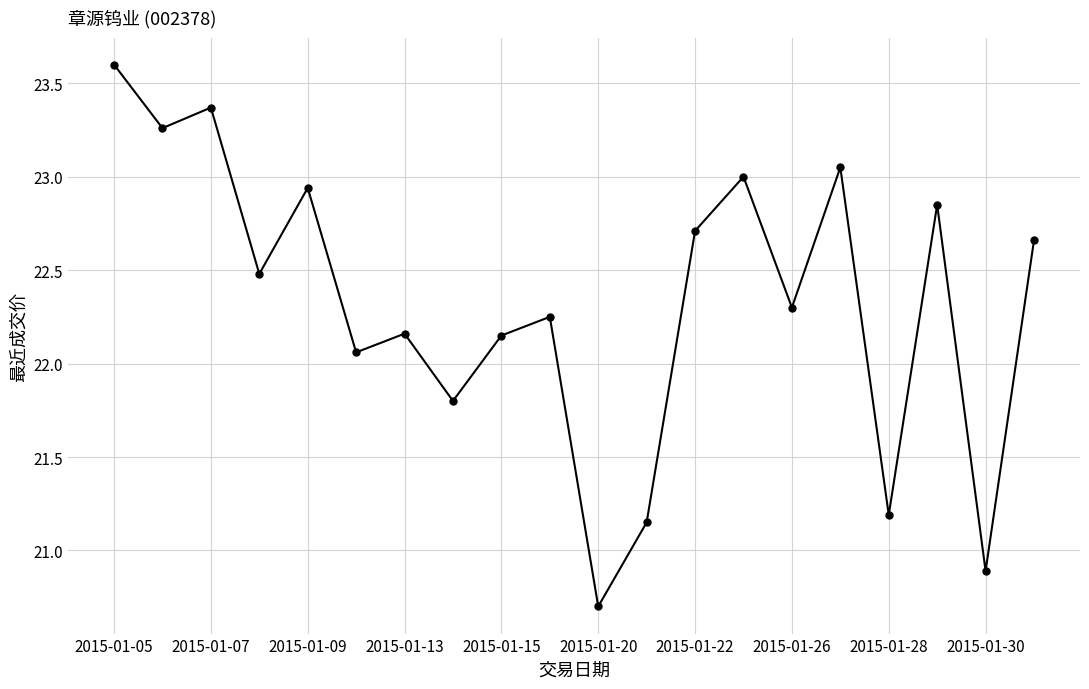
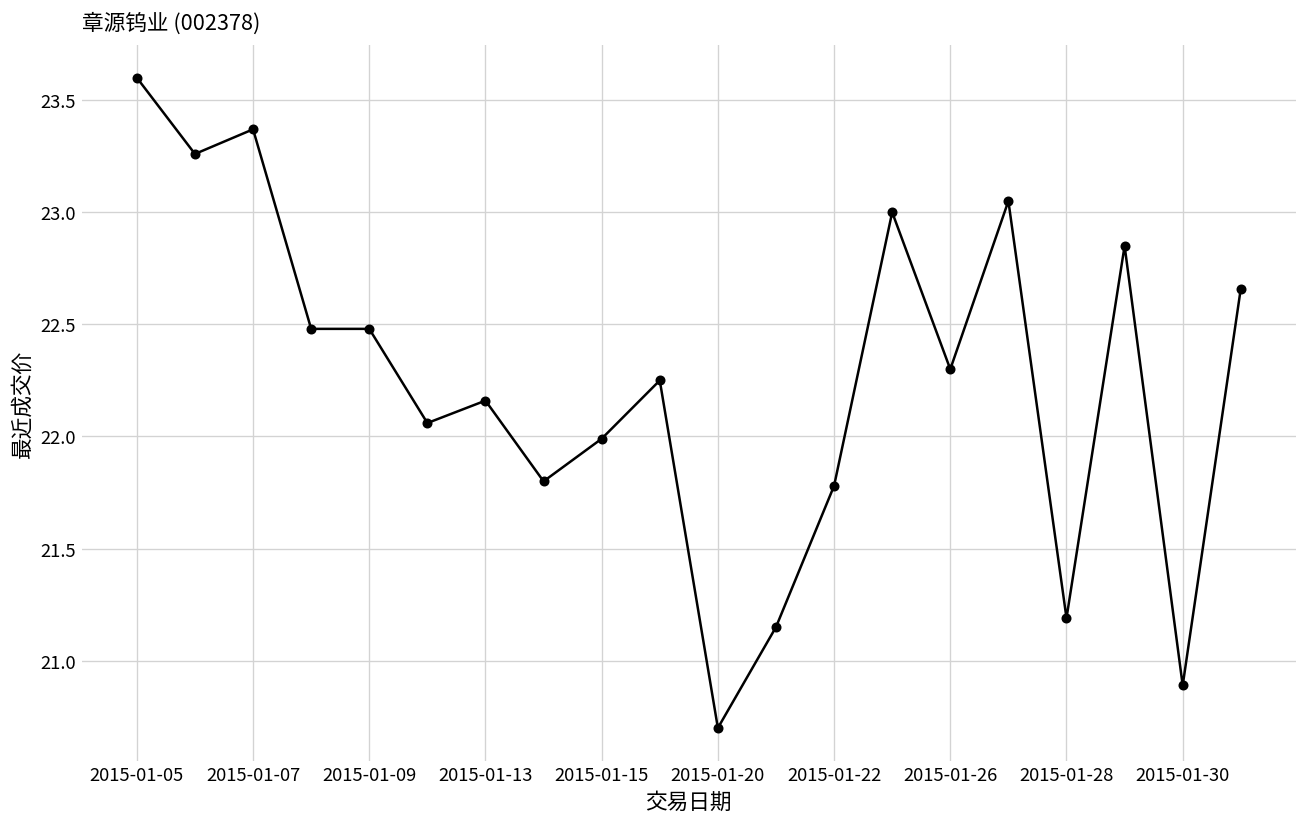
  {
    "2015-01-05": 23.60,
    "2015-01-07": 23.37,
-   "2015-01-09": 22.94,
+   "2015-01-09": 22.48,
    "2015-01-13": 22.16,
-   "2015-01-15": 22.15,
+   "2015-01-15": 21.99,
    "2015-01-20": 20.70,
-   "2015-01-22": 22.71,
+   "2015-01-22": 21.78,
    "2015-01-26": 22.30,
    "2015-01-28": 21.19,
    "2015-01-30": 20.89
  }
